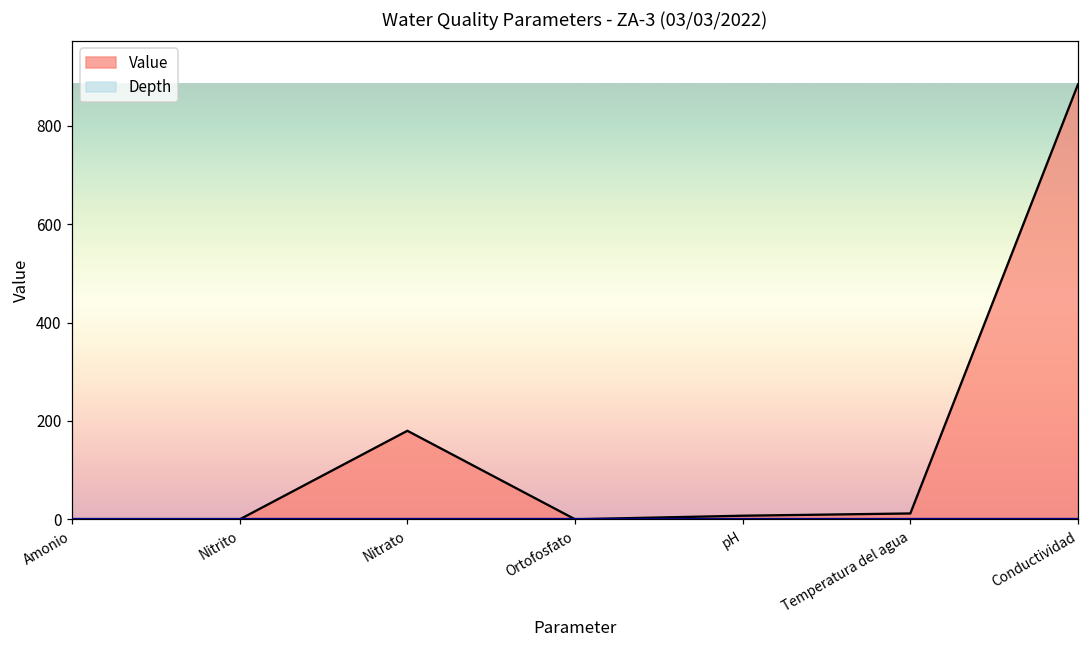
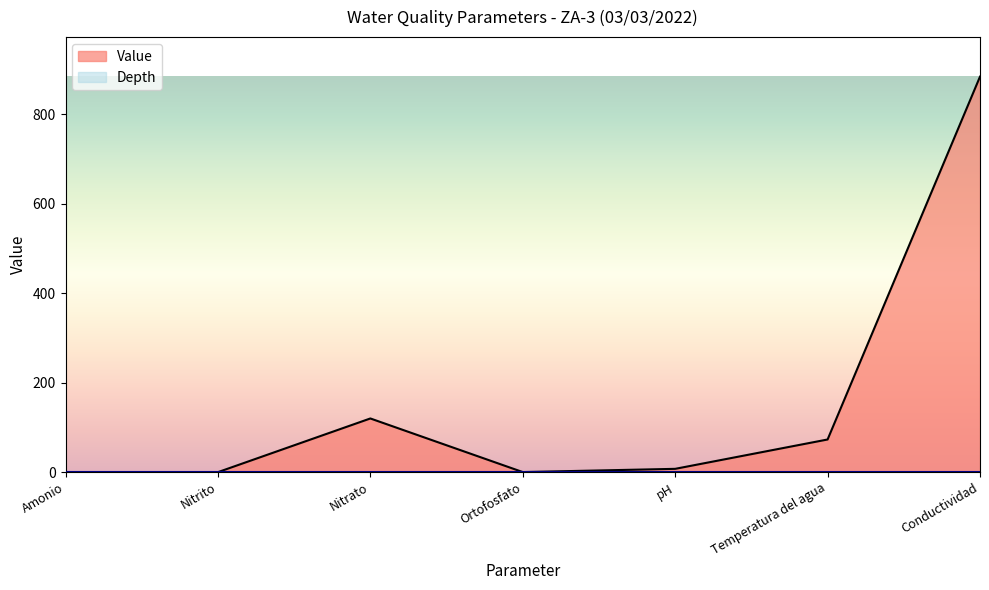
  {
    "Value": {
-     "Nitrato": 180,
+     "Nitrato": 120,
      "pH": 10,
-     "Temperatura del agua": 10,
+     "Temperatura del agua": 70,
      "Conductividad": 880
    },
    "Depth": {
      "Nitrato": 0,
      "pH": 0,
      "Temperatura del agua": 0,
      "Conductividad": 0
    }
  }
